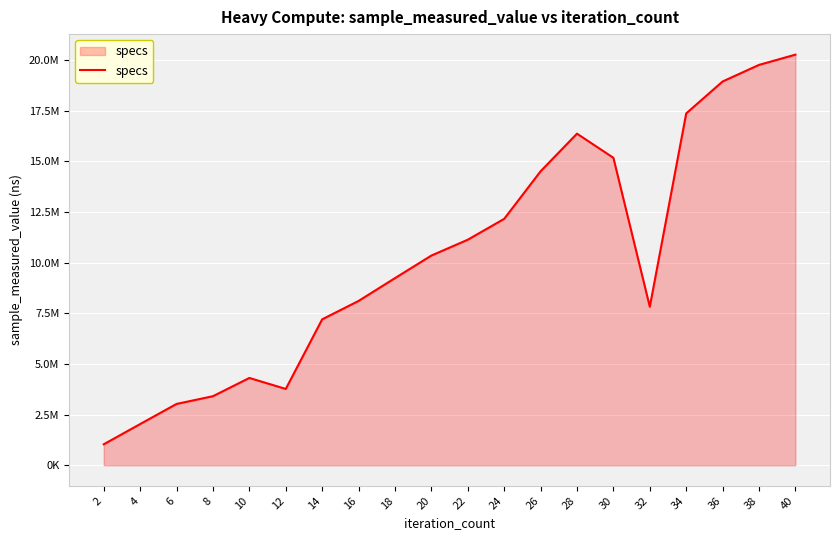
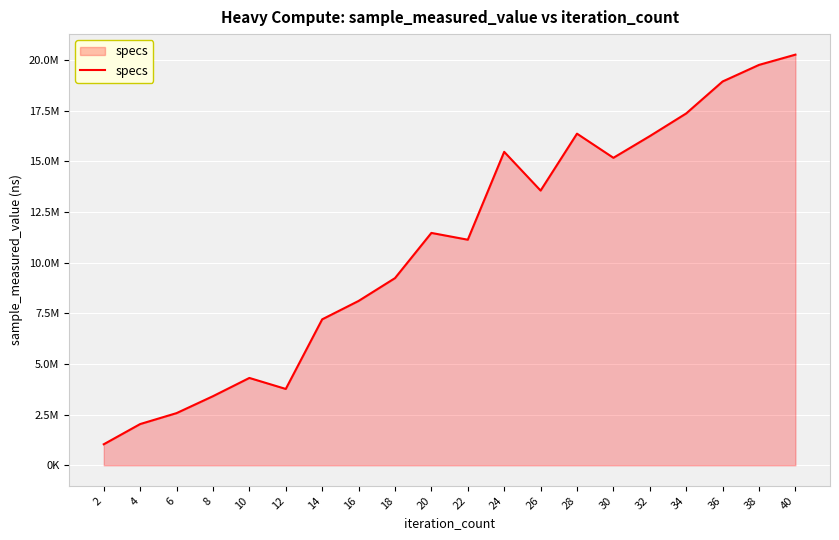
  {
    "2": 1000000,
    "4": 2000000,
-   "6": 3000000,
+   "6": 2600000,
    "8": 3400000,
    "10": 4300000,
    "12": 3800000,
    "14": 7200000,
    "16": 8100000,
    "18": 9200000,
-   "20": 10300000,
+   "20": 11500000,
    "22": 11100000,
-   "24": 12200000,
-   "26": 14500000,
+   "24": 15500000,
+   "26": 13600000,
    "28": 16400000,
    "30": 15200000,
-   "32": 7800000,
+   "32": 16200000,
    "34": 17400000,
    "36": 18900000,
    "38": 19800000,
    "40": 20300000
  }
